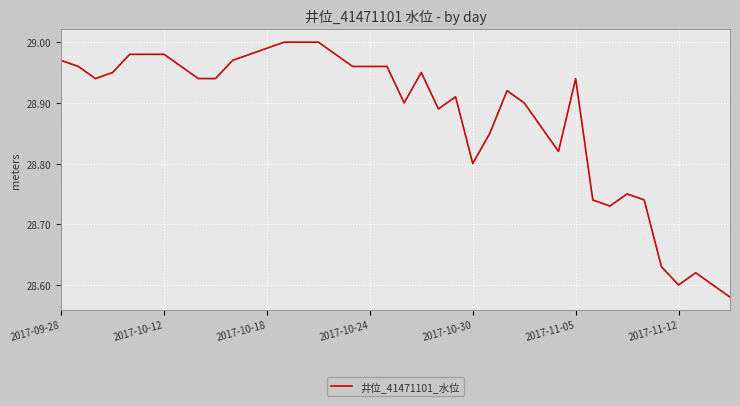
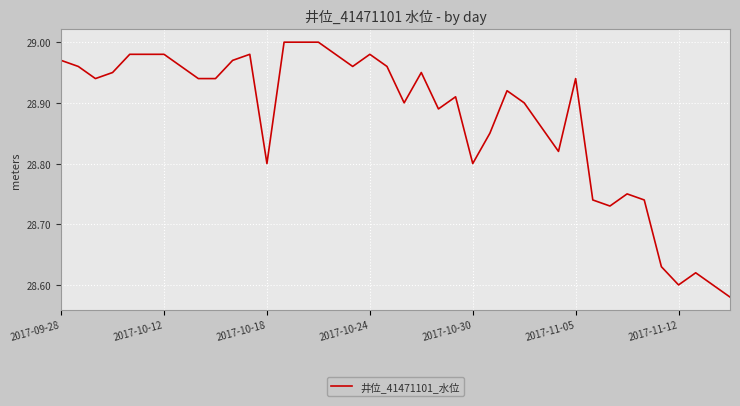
  {
    "2017-09-28": 28.97,
    "2017-10-12": 28.98,
-   "2017-10-18": 28.99,
-   "2017-10-24": 28.96,
+   "2017-10-18": 28.80,
+   "2017-10-24": 28.98,
    "2017-10-30": 28.80,
    "2017-11-05": 28.94,
    "2017-11-12": 28.60
  }
